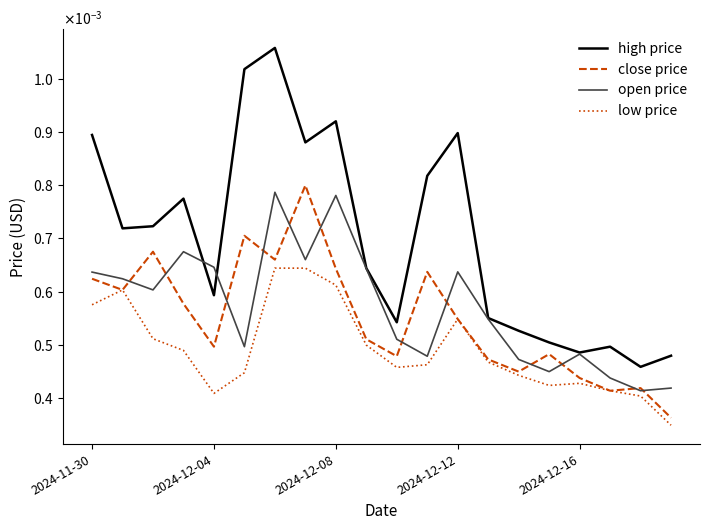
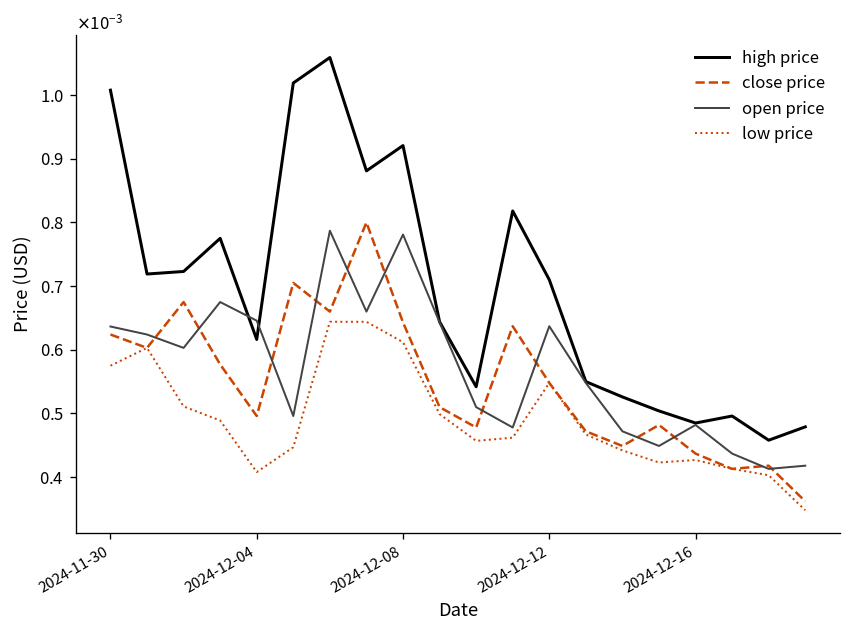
  {
    "high price": {
-     "2024-11-30": 0.00090,
-     "2024-12-04": 0.00059,
+     "2024-11-30": 0.00101,
+     "2024-12-04": 0.00062,
      "2024-12-08": 0.00092,
-     "2024-12-12": 0.00090
+     "2024-12-12": 0.00071
    },
    "open price": {
      "2024-11-30": 0.00064,
      "2024-12-04": 0.00065,
      "2024-12-08": 0.00078,
      "2024-12-12": 0.00064
    }
  }
